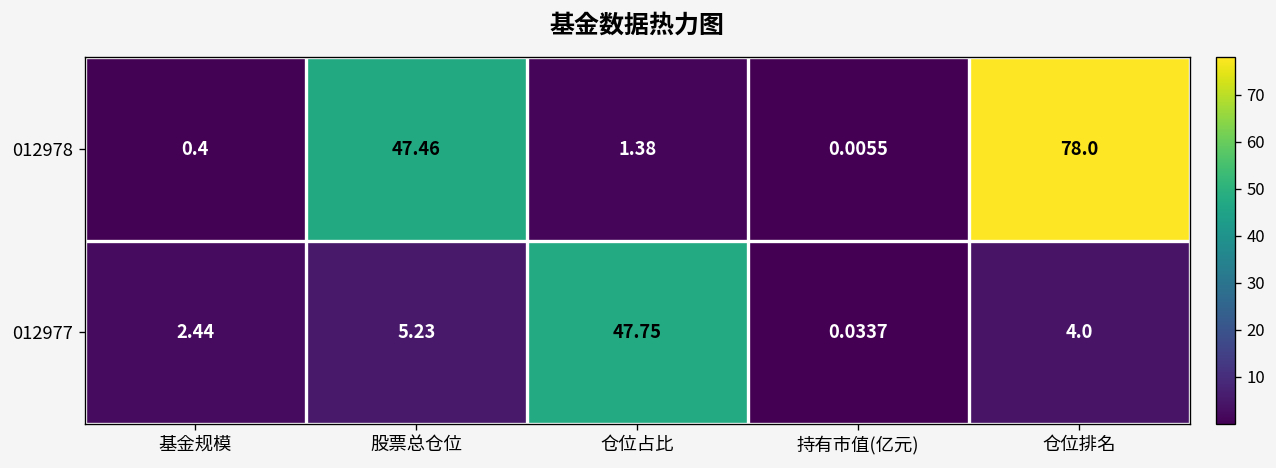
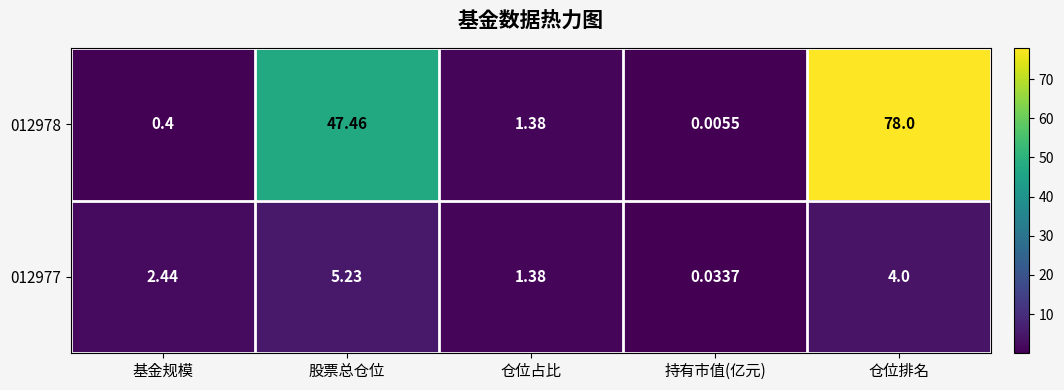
  {
    "012978": {
      "基金规模": 0.4,
      "股票总仓位": 47.46,
      "仓位占比": 1.38,
      "持有市值(亿元)": 0.0055,
      "仓位排名": 78.0
    },
    "012977": {
      "基金规模": 2.44,
      "股票总仓位": 5.23,
-     "仓位占比": 47.75,
+     "仓位占比": 1.38,
      "持有市值(亿元)": 0.0337,
      "仓位排名": 4.0
    }
  }
